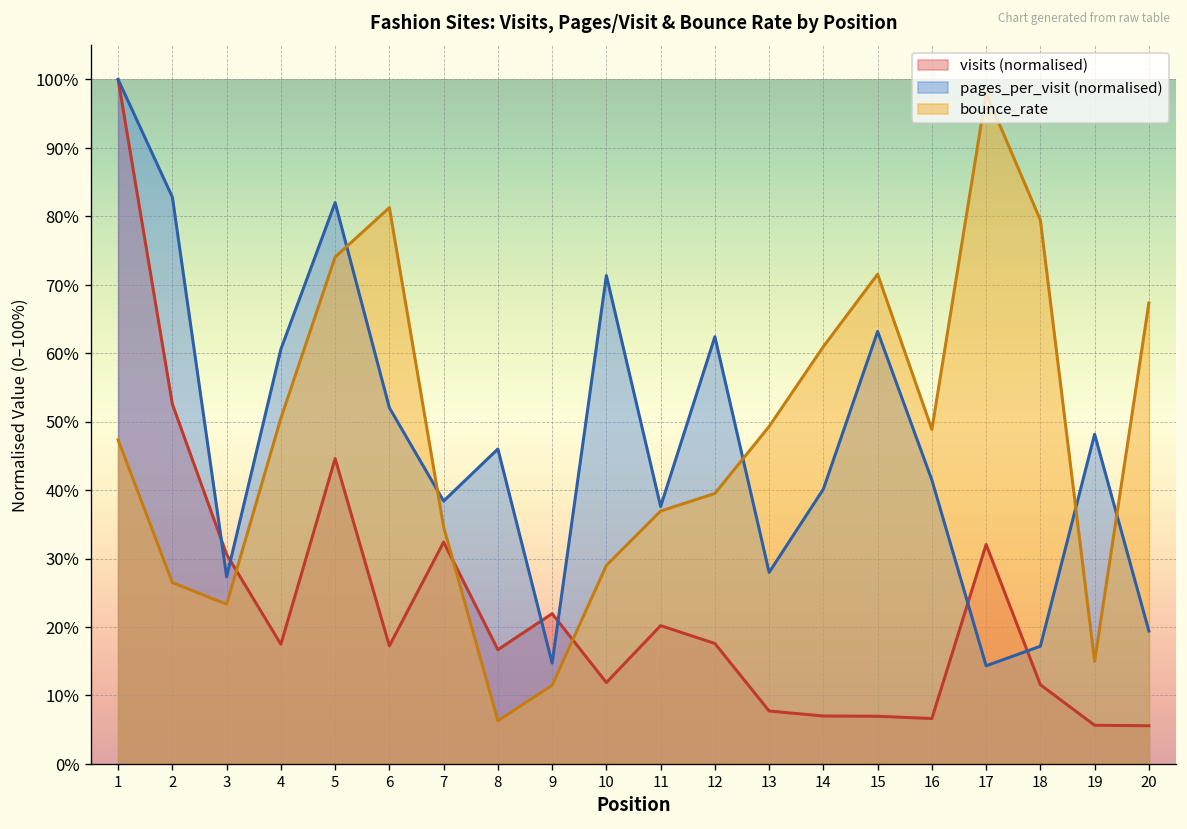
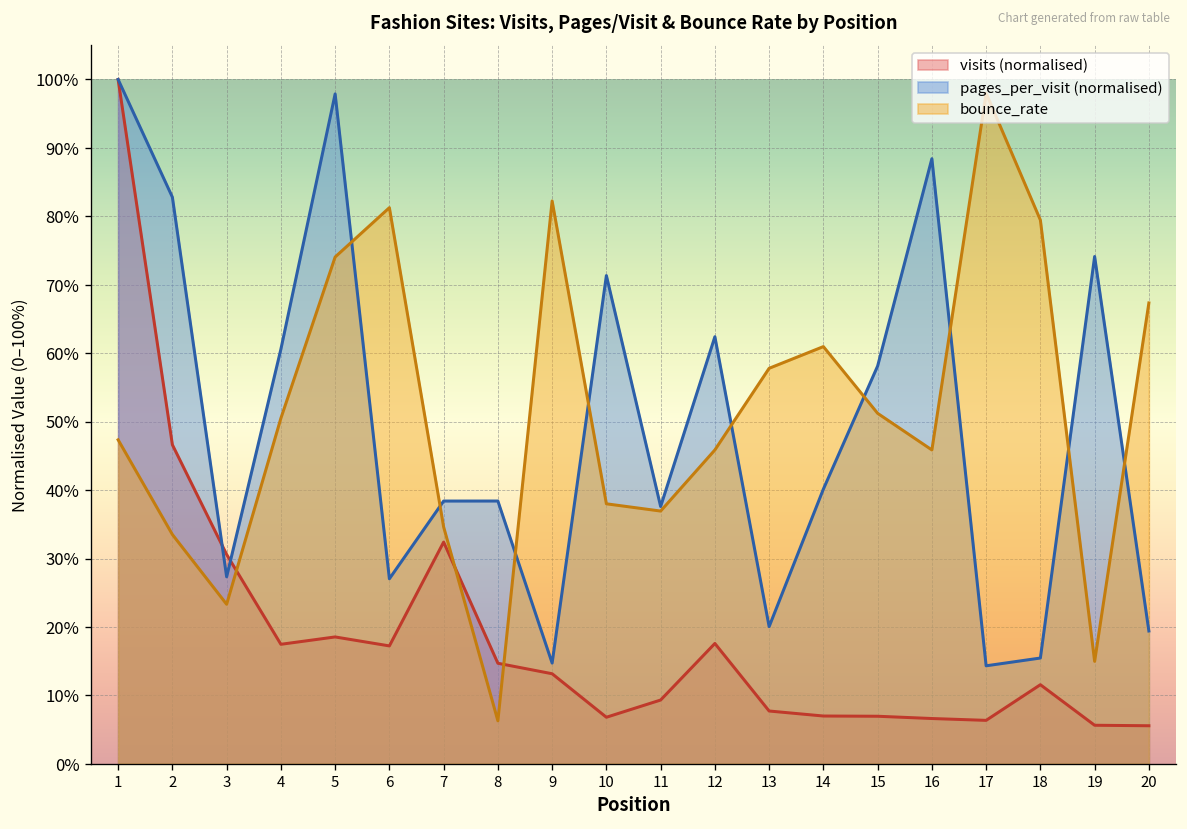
  {
    "visits (normalised)": {
-     "2": "53%",
+     "2": "47%",
      "3": "31%",
      "4": "17%",
-     "5": "45%",
+     "5": "19%",
      "6": "17%",
      "7": "32%",
-     "8": "17%",
-     "9": "22%",
-     "10": "12%",
-     "11": "20%",
+     "8": "15%",
+     "9": "13%",
+     "10": "7%",
+     "11": "9%",
      "12": "18%",
      "13": "8%",
      "14": "7%",
      "15": "7%",
      "16": "7%",
-     "17": "32%",
+     "17": "6%",
      "18": "12%",
      "19": "6%",
      "20": "6%"
    },
    "pages_per_visit (normalised)": {
      "2": "83%",
      "3": "27%",
      "4": "61%",
-     "5": "82%",
-     "6": "52%",
+     "5": "98%",
+     "6": "27%",
      "7": "38%",
-     "8": "46%",
+     "8": "38%",
      "9": "15%",
      "10": "71%",
      "11": "38%",
      "12": "62%",
-     "13": "28%",
+     "13": "20%",
      "14": "40%",
-     "15": "63%",
-     "16": "41%",
+     "15": "58%",
+     "16": "88%",
      "17": "14%",
-     "18": "17%",
-     "19": "48%",
+     "18": "15%",
+     "19": "74%",
      "20": "19%"
    },
    "bounce_rate": {
      "1": "47%",
-     "2": "26%",
+     "2": "34%",
      "3": "23%",
      "4": "51%",
      "5": "74%",
      "6": "81%",
      "7": "35%",
      "8": "6%",
-     "9": "11%",
-     "10": "29%",
+     "9": "82%",
+     "10": "38%",
      "11": "37%",
-     "12": "40%",
-     "13": "49%",
+     "12": "46%",
+     "13": "58%",
      "14": "61%",
-     "15": "72%",
-     "16": "49%",
+     "15": "51%",
+     "16": "46%",
      "18": "79%",
      "19": "15%",
      "20": "67%"
    }
  }
